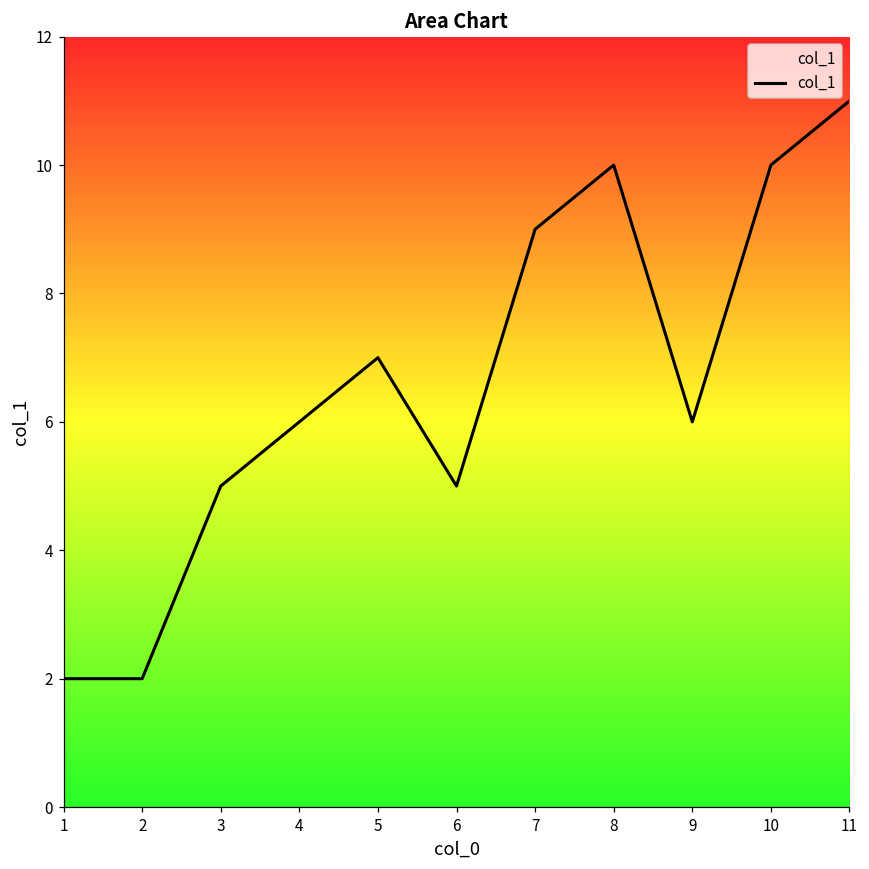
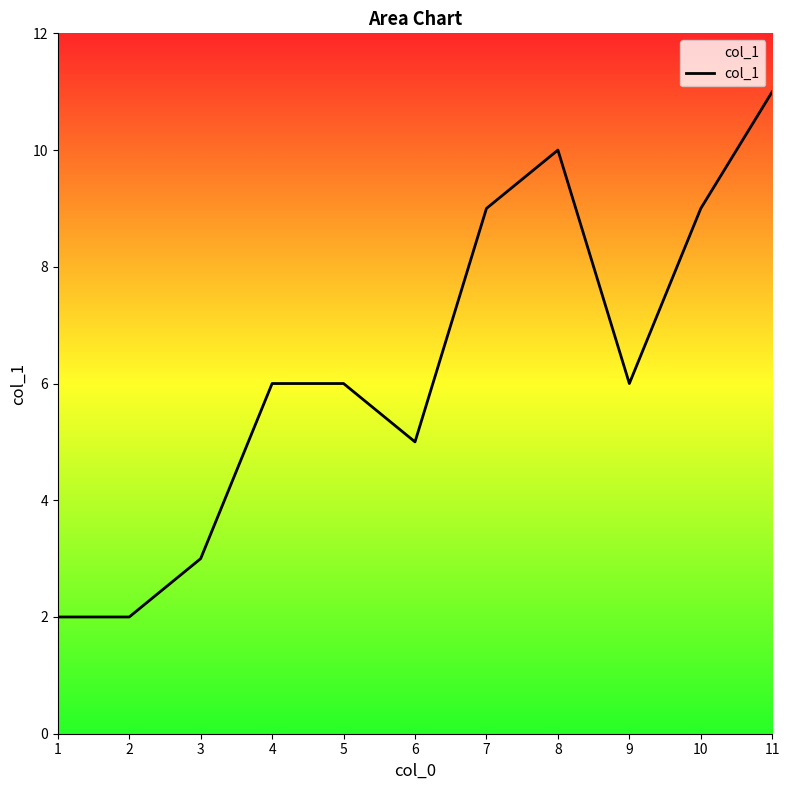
  {
    "1": 2,
    "2": 2,
-   "3": 5,
+   "3": 3,
    "4": 6,
-   "5": 7,
+   "5": 6,
    "6": 5,
    "7": 9,
    "8": 10,
    "9": 6,
-   "10": 10,
+   "10": 9,
    "11": 11
  }
